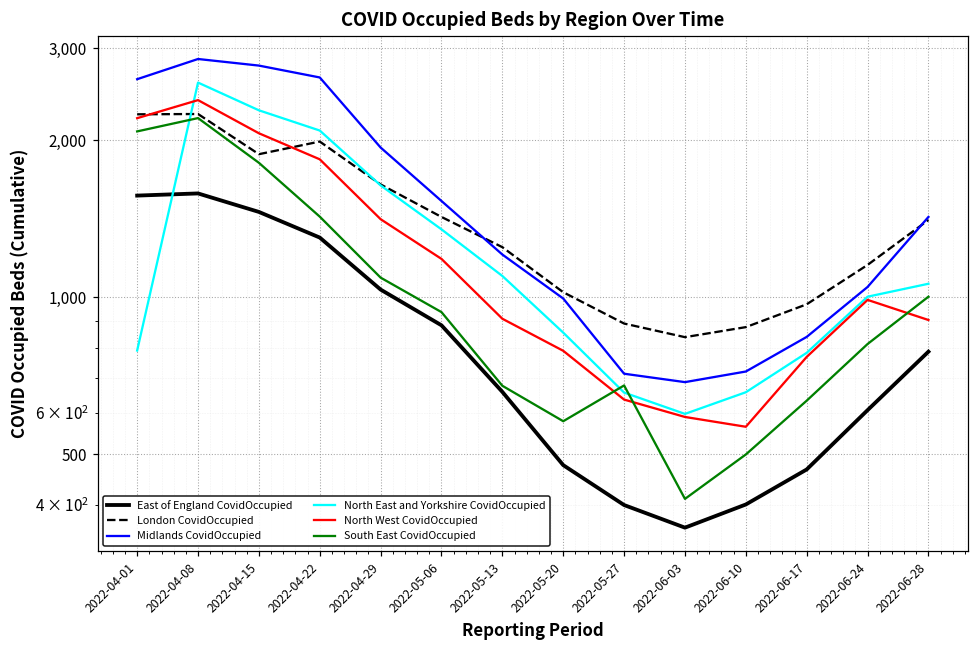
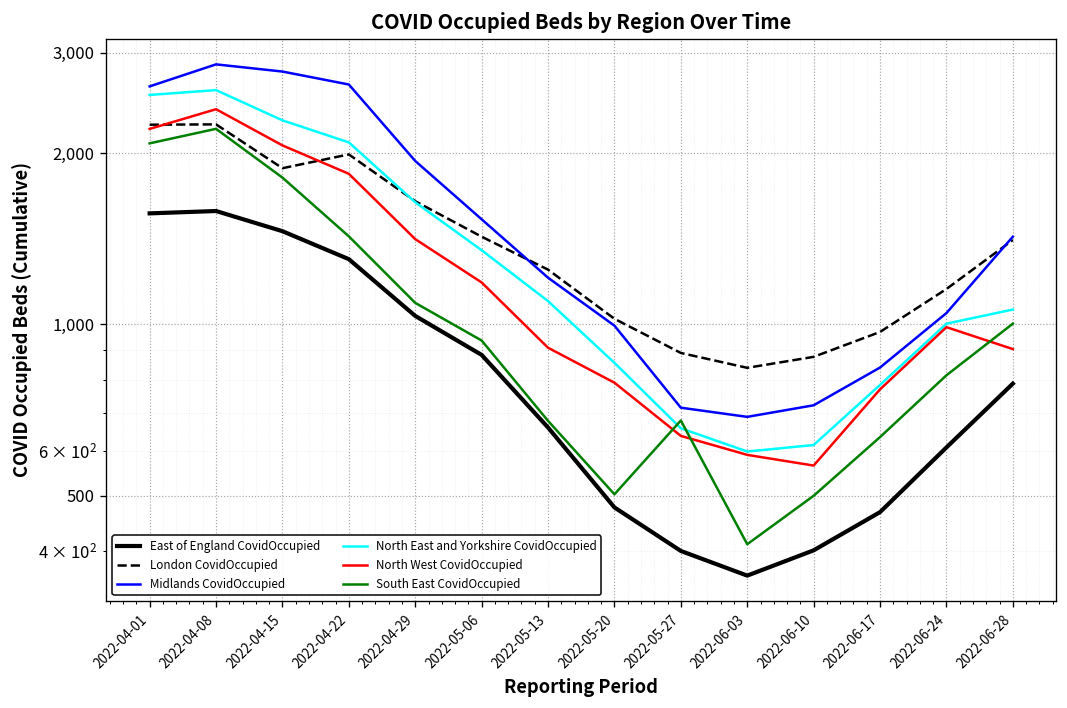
  {
    "Midlands CovidOccupied": {
      "2022-04-01": "2,600",
      "2022-04-08": "2,900",
      "2022-04-15": "2,800",
      "2022-04-22": "2,600",
      "2022-04-29": "1,940",
      "2022-05-06": "1,530",
      "2022-05-13": "1,210",
      "2022-05-20": "1,000",
      "2022-05-27": "710",
      "2022-06-03": "690",
      "2022-06-10": "720",
      "2022-06-17": "840",
      "2022-06-24": "1,050",
      "2022-06-28": "1,430"
    },
    "North East and Yorkshire CovidOccupied": {
-     "2022-04-01": "790",
+     "2022-04-01": "2,500",
      "2022-04-08": "2,600",
      "2022-04-15": "2,300",
      "2022-04-22": "2,100",
      "2022-05-06": "1,350",
      "2022-05-13": "1,100",
      "2022-05-20": "860",
      "2022-05-27": "660",
      "2022-06-03": "600",
-     "2022-06-10": "660",
+     "2022-06-10": "610",
      "2022-06-17": "780",
      "2022-06-24": "1,000",
      "2022-06-28": "1,060"
    },
    "North West CovidOccupied": {
      "2022-04-01": "2,200",
      "2022-04-08": "2,400",
      "2022-04-15": "2,100",
      "2022-04-22": "1,840",
      "2022-04-29": "1,410",
      "2022-05-06": "1,190",
      "2022-05-13": "910",
      "2022-05-20": "790",
      "2022-05-27": "640",
      "2022-06-03": "590",
      "2022-06-10": "570",
      "2022-06-17": "770",
      "2022-06-24": "990",
      "2022-06-28": "910"
    },
    "South East CovidOccupied": {
      "2022-04-01": "2,100",
      "2022-04-08": "2,200",
      "2022-04-15": "1,810",
      "2022-04-22": "1,430",
      "2022-04-29": "1,090",
      "2022-05-06": "940",
      "2022-05-13": "680",
-     "2022-05-20": "580",
+     "2022-05-20": "500",
      "2022-05-27": "680",
      "2022-06-03": "410",
      "2022-06-10": "500",
      "2022-06-17": "630",
      "2022-06-24": "810",
      "2022-06-28": "1,000"
    }
  }
